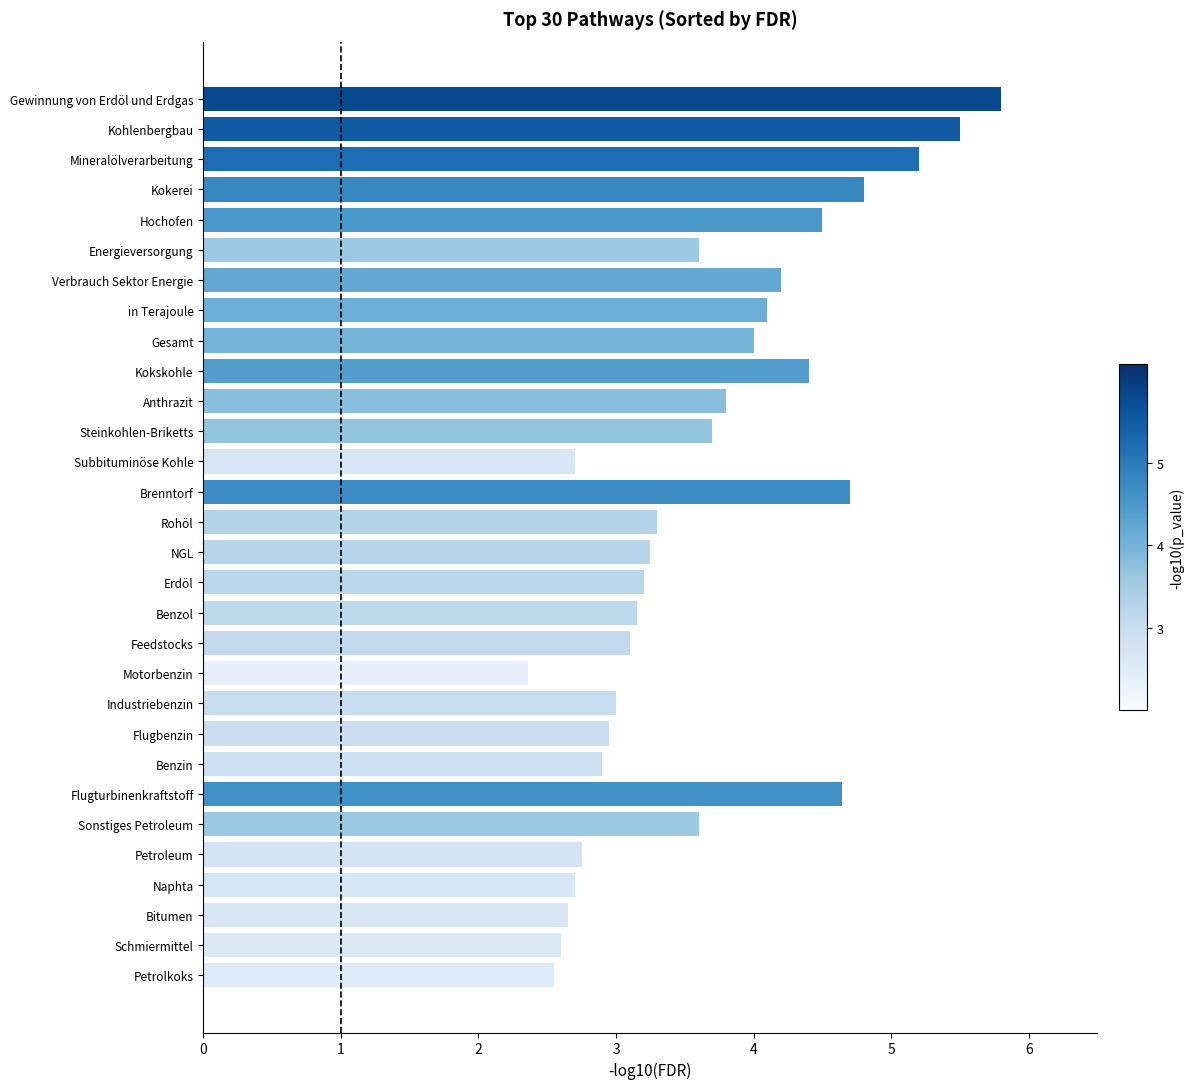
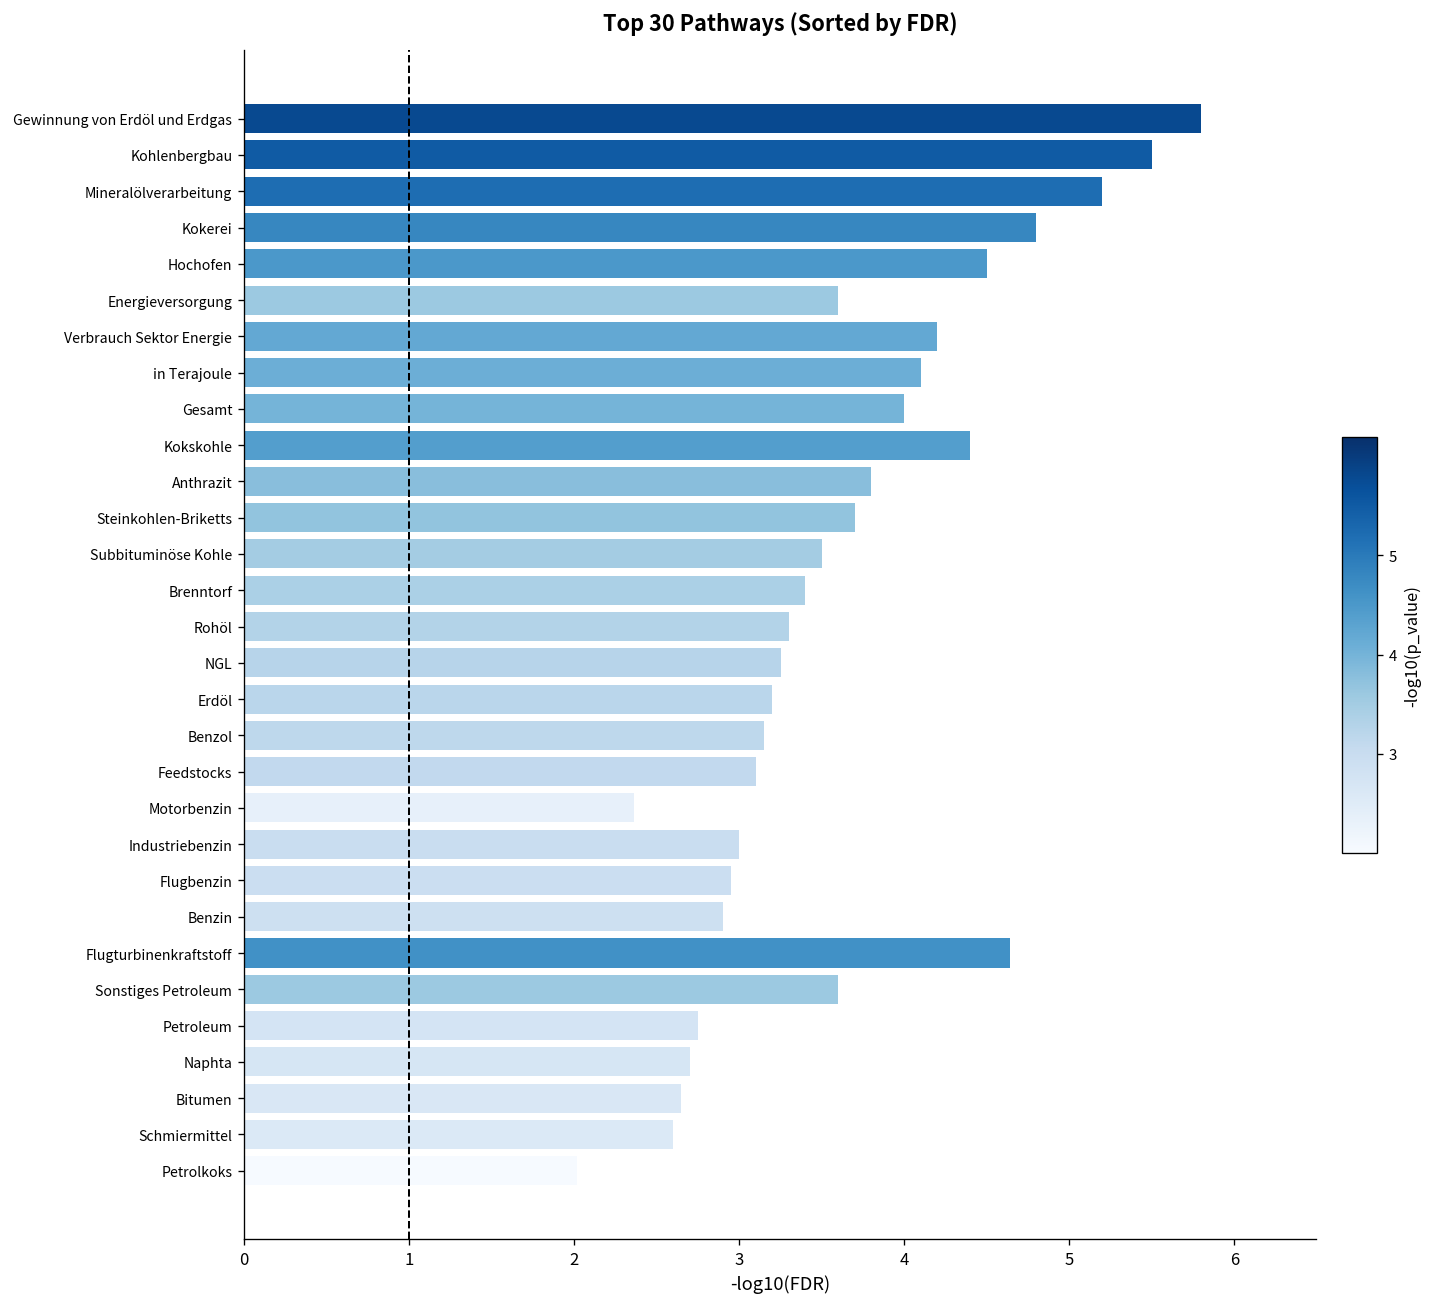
  {
    "Gewinnung von Erdöl und Erdgas": 5.80,
    "Kohlenbergbau": 5.50,
    "Mineralölverarbeitung": 5.20,
    "Kokerei": 4.80,
    "Hochofen": 4.50,
    "Energieversorgung": 3.60,
    "Verbrauch Sektor Energie": 4.20,
    "in Terajoule": 4.10,
    "Gesamt": 4.00,
    "Kokskohle": 4.40,
    "Anthrazit": 3.80,
    "Steinkohlen-Briketts": 3.70,
-   "Subbituminöse Kohle": 2.7,
-   "Brenntorf": 4.7,
+   "Subbituminöse Kohle": 3.5,
+   "Brenntorf": 3.4,
    "Rohöl": 3.30,
    "NGL": 3.25,
    "Erdöl": 3.20,
    "Benzol": 3.15,
    "Feedstocks": 3.10,
    "Motorbenzin": 2.36,
    "Industriebenzin": 3.00,
    "Flugbenzin": 2.95,
    "Benzin": 2.90,
    "Flugturbinenkraftstoff": 4.64,
    "Sonstiges Petroleum": 3.60,
    "Petroleum": 2.75,
    "Naphta": 2.70,
    "Bitumen": 2.65,
    "Schmiermittel": 2.60,
-   "Petrolkoks": 2.55
+   "Petrolkoks": 2.02
  }
